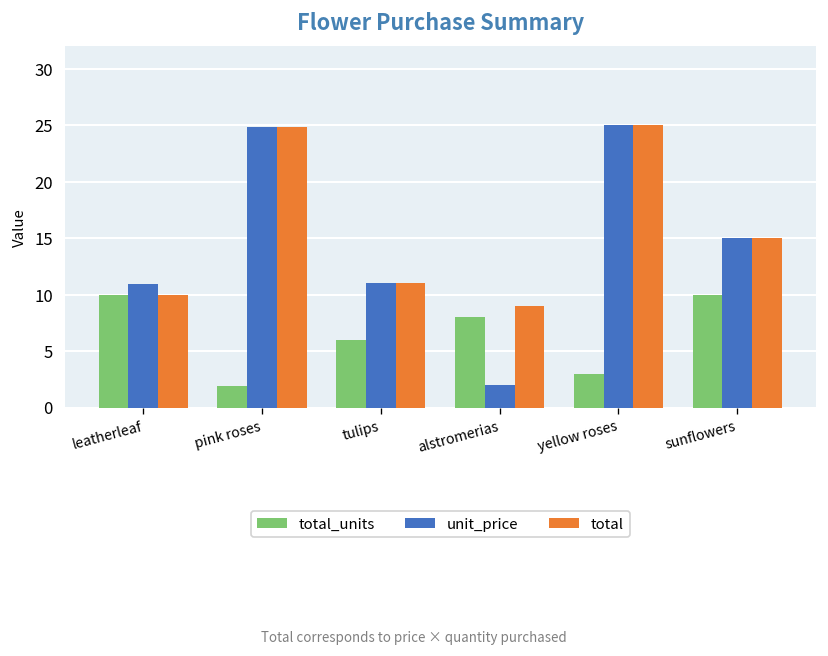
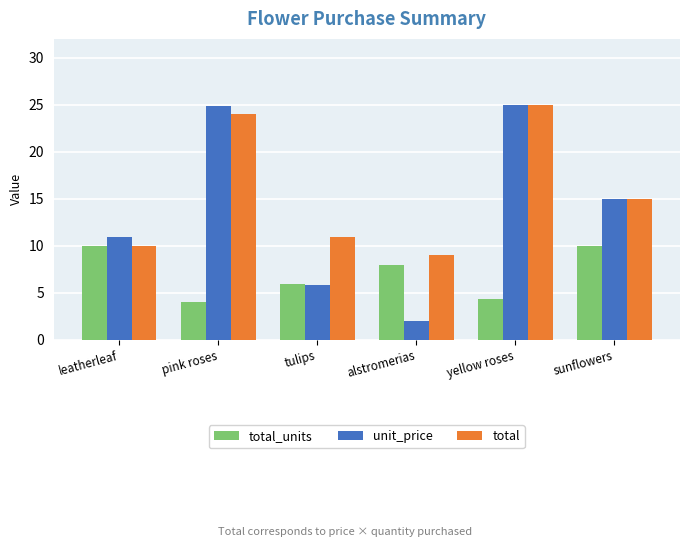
  {
    "total_units": {
      "leatherleaf": 10,
-     "pink roses": 2,
+     "pink roses": 4,
      "tulips": 6,
      "alstromerias": 8,
-     "yellow roses": 3,
+     "yellow roses": 4,
      "sunflowers": 10
    },
    "unit_price": {
      "leatherleaf": 11,
      "pink roses": 25,
-     "tulips": 11,
+     "tulips": 6,
      "alstromerias": 2,
      "yellow roses": 25,
      "sunflowers": 15
    },
    "total": {
      "leatherleaf": 10,
-     "pink roses": 25,
+     "pink roses": 24,
      "tulips": 11,
      "alstromerias": 9,
      "yellow roses": 25,
      "sunflowers": 15
    }
  }
